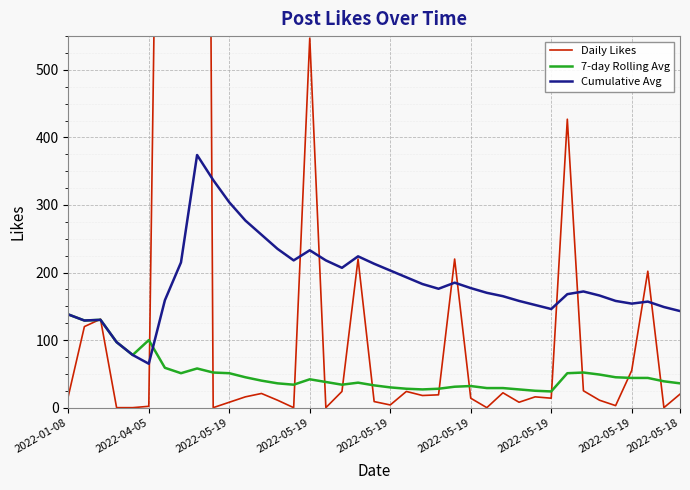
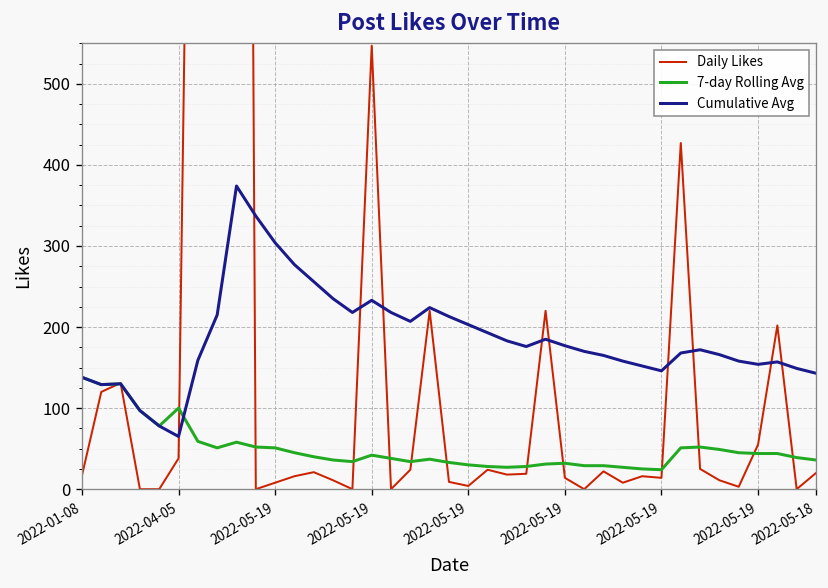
  {
    "Daily Likes": {
      "2022-01-08": 20,
-     "2022-04-05": 0
+     "2022-04-05": 40
    },
    "7-day Rolling Avg": {
      "2022-04-05": 100
    },
    "Cumulative Avg": {
      "2022-04-05": 70
    }
  }
